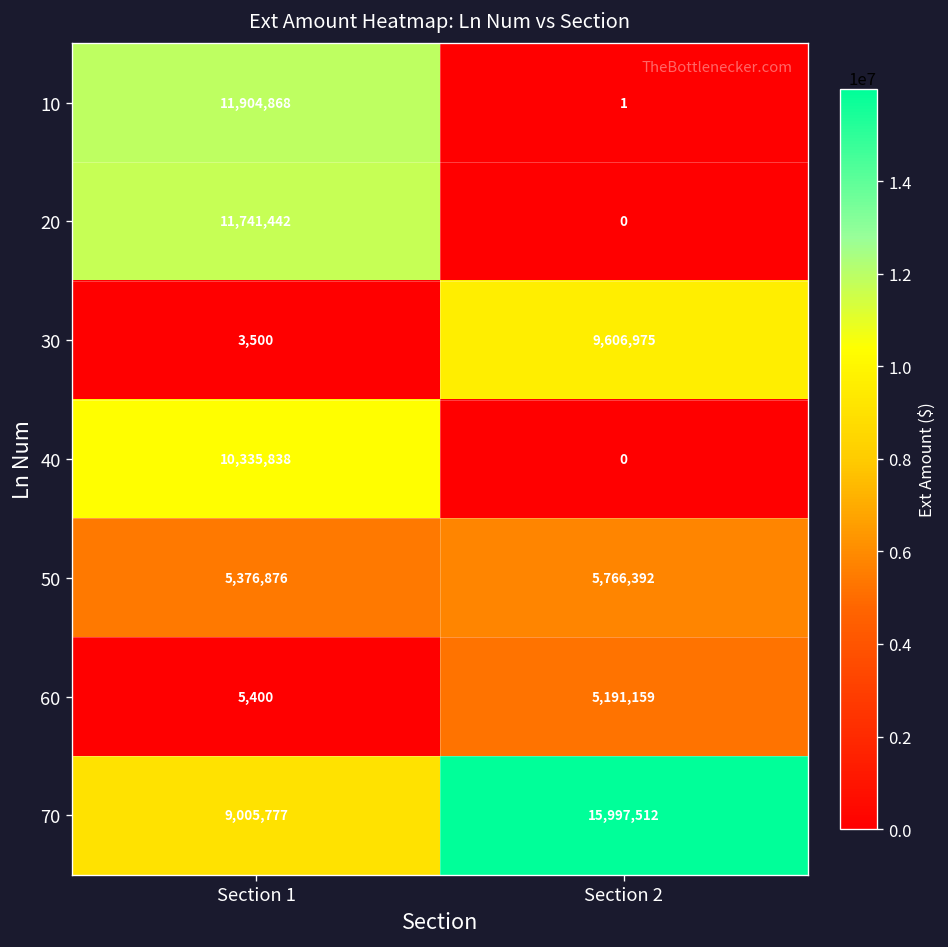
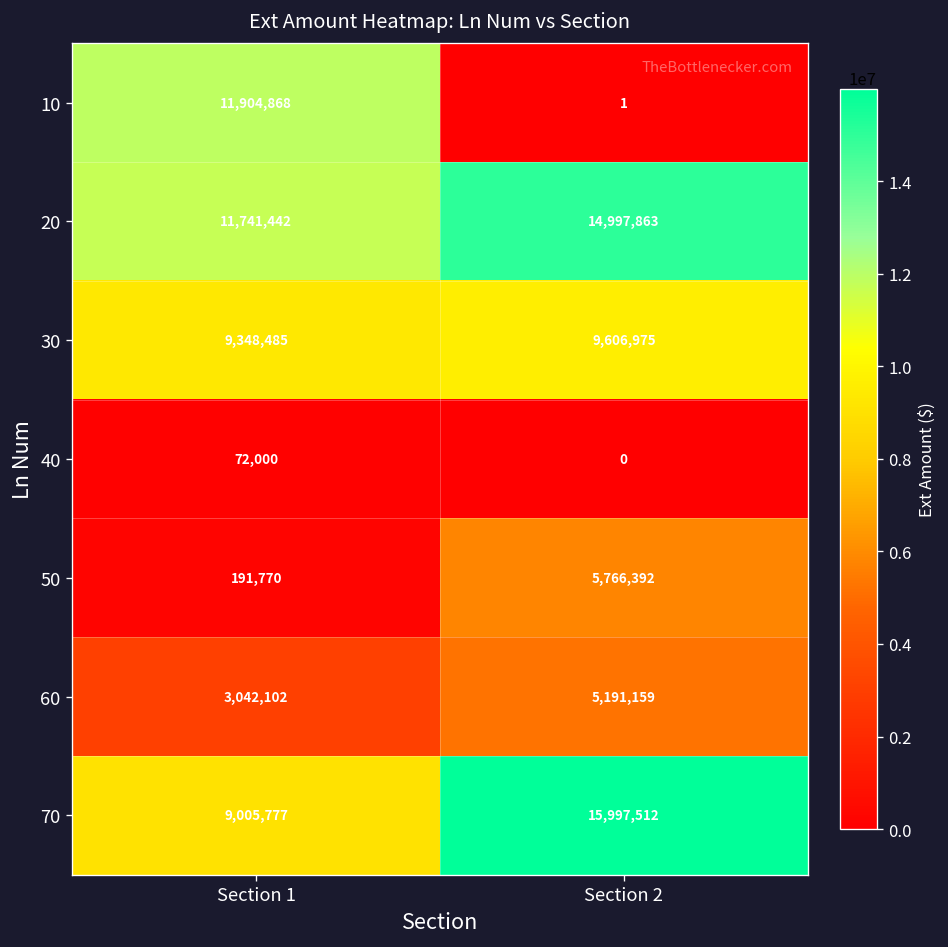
  {
    "10": {
      "Section 1": "11,904,868"
    },
    "20": {
      "Section 1": "11,741,442",
-     "Section 2": "0"
+     "Section 2": "14,997,863"
    },
    "30": {
-     "Section 1": "3,500",
+     "Section 1": "9,348,485",
      "Section 2": "9,606,975"
    },
    "40": {
-     "Section 1": "10,335,838",
+     "Section 1": "72,000",
      "Section 2": "0"
    },
    "50": {
-     "Section 1": "5,376,876",
+     "Section 1": "191,770",
      "Section 2": "5,766,392"
    },
    "60": {
-     "Section 1": "5,400",
+     "Section 1": "3,042,102",
      "Section 2": "5,191,159"
    },
    "70": {
      "Section 1": "9,005,777",
      "Section 2": "15,997,512"
    }
  }
